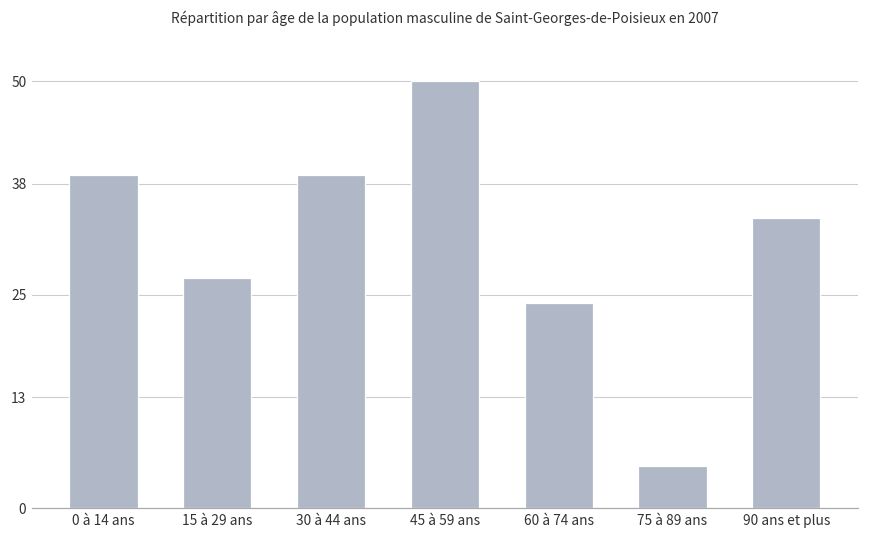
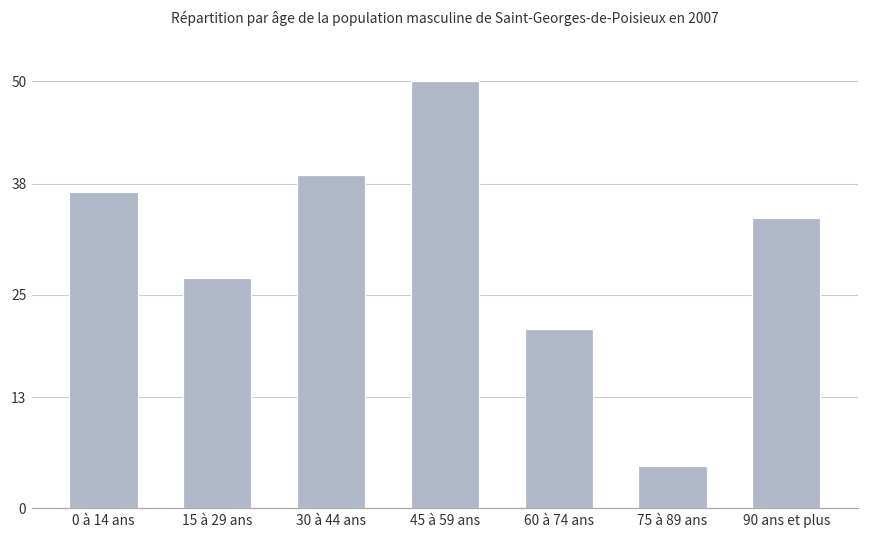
  {
-   "0 à 14 ans": 39,
+   "0 à 14 ans": 37,
    "15 à 29 ans": 27,
    "30 à 44 ans": 39,
    "45 à 59 ans": 50,
-   "60 à 74 ans": 24,
+   "60 à 74 ans": 21,
    "75 à 89 ans": 5,
    "90 ans et plus": 34
  }
